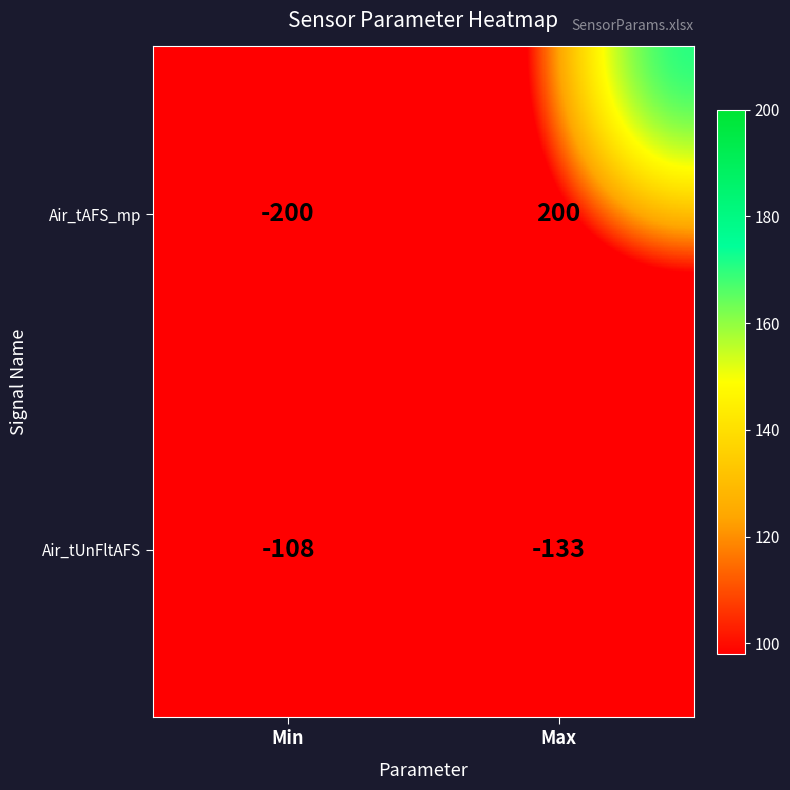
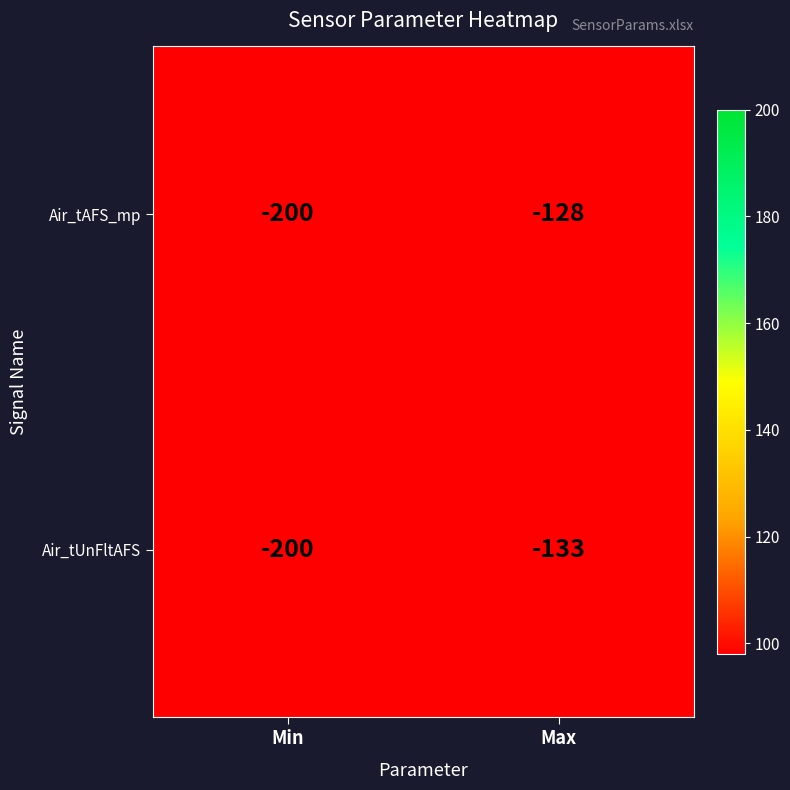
  {
    "Air_tAFS_mp": {
      "Min": -200,
-     "Max": 200
+     "Max": -128
    },
    "Air_tUnFltAFS": {
-     "Min": -108,
+     "Min": -200,
      "Max": -133
    }
  }
